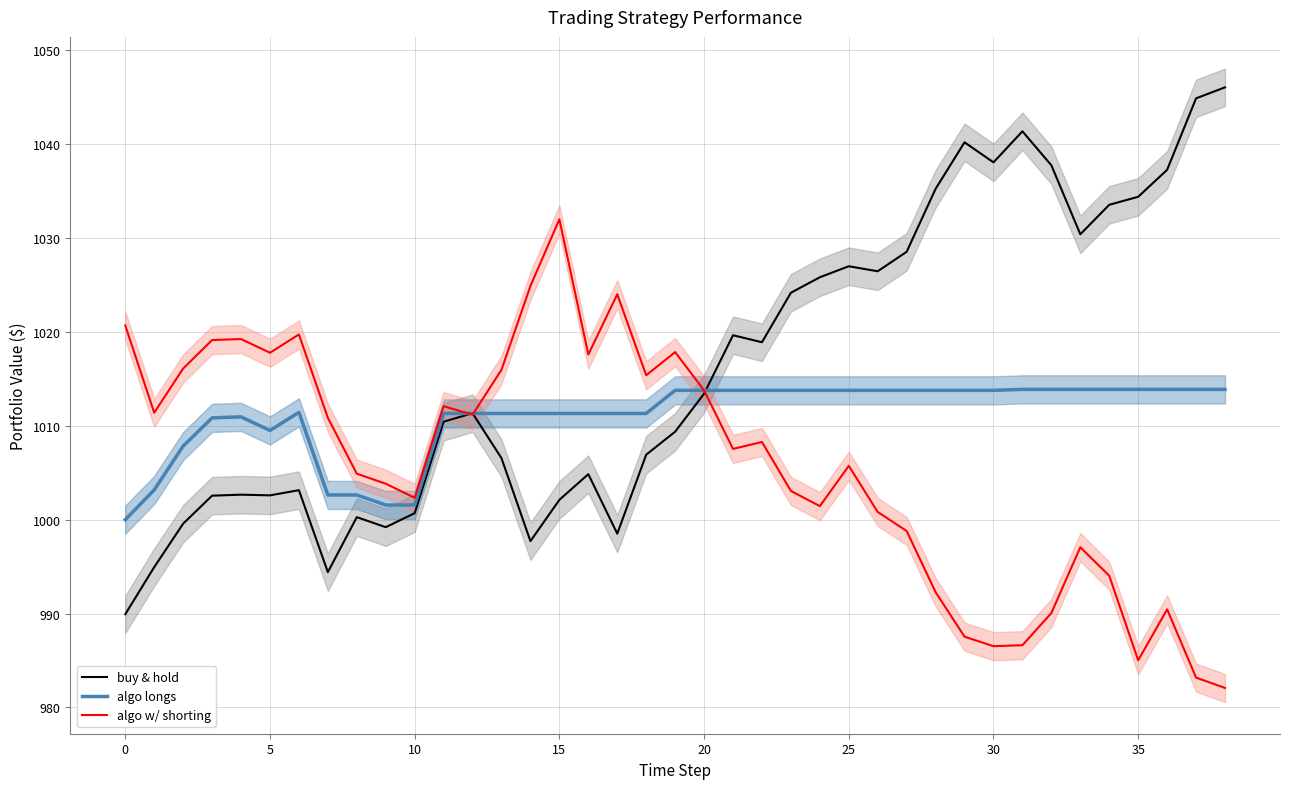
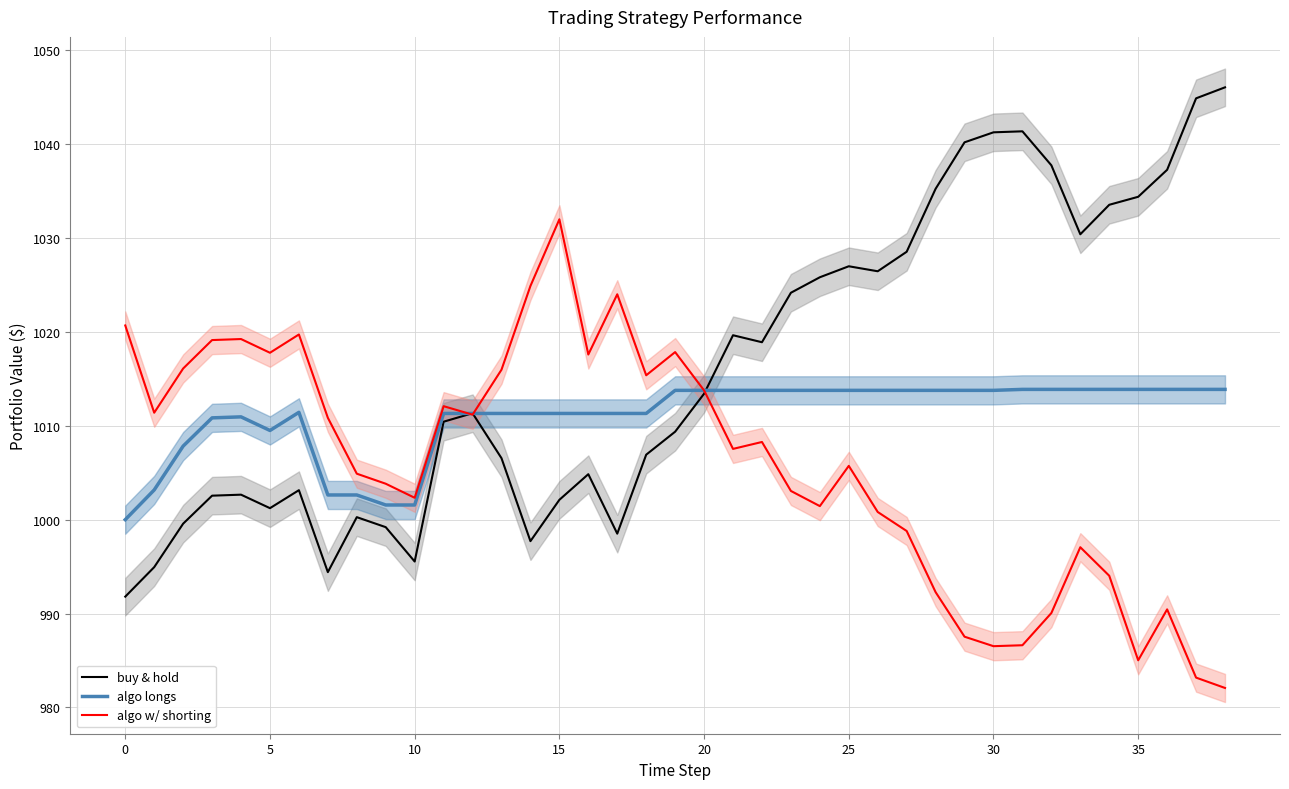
  {
    "buy & hold": {
-     "0": 990,
-     "5": 1003,
-     "10": 1001,
+     "0": 992,
+     "5": 1001,
+     "10": 996,
      "15": 1002,
      "20": 1013,
      "25": 1027,
-     "30": 1038,
+     "30": 1041,
      "35": 1034
    },
    "algo w/ shorting": {
      "0": 1021,
      "5": 1018,
      "10": 1002,
      "15": 1032,
      "25": 1006,
      "30": 987,
      "35": 985
    }
  }
